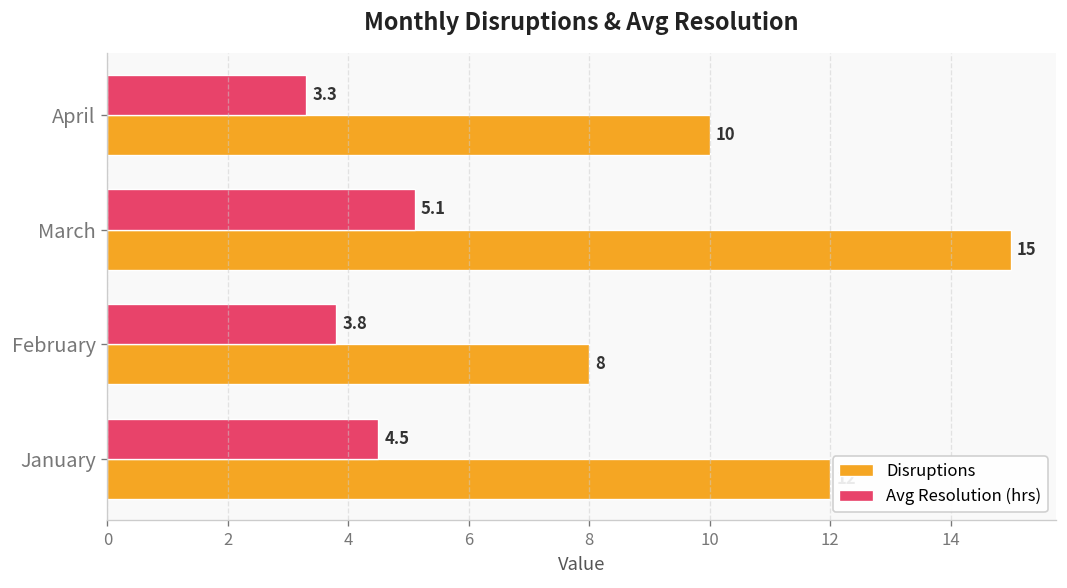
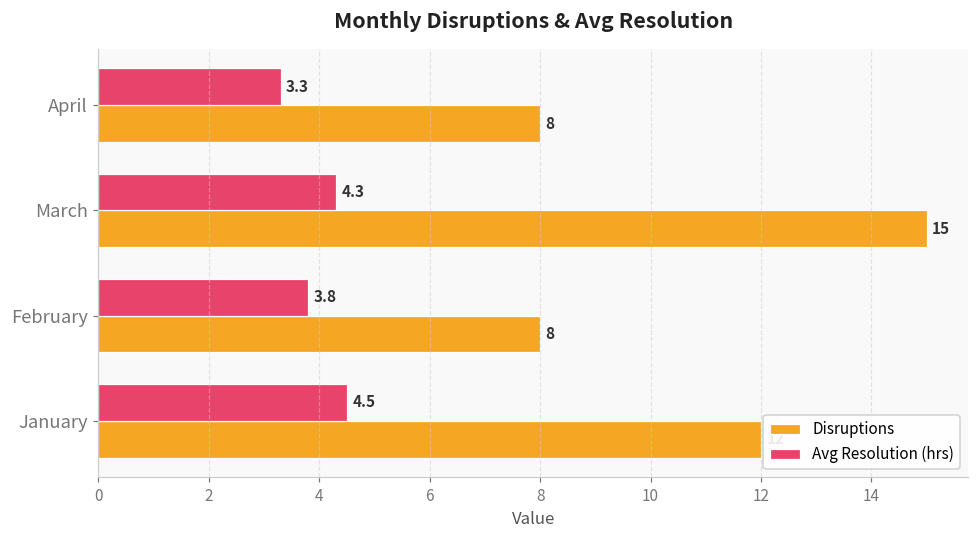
  {
    "Disruptions": {
-     "April": 10,
+     "April": 8,
      "March": 15,
      "February": 8
    },
    "Avg Resolution (hrs)": {
      "April": 3.3,
-     "March": 5.1,
+     "March": 4.3,
      "February": 3.8,
      "January": 4.5
    }
  }
